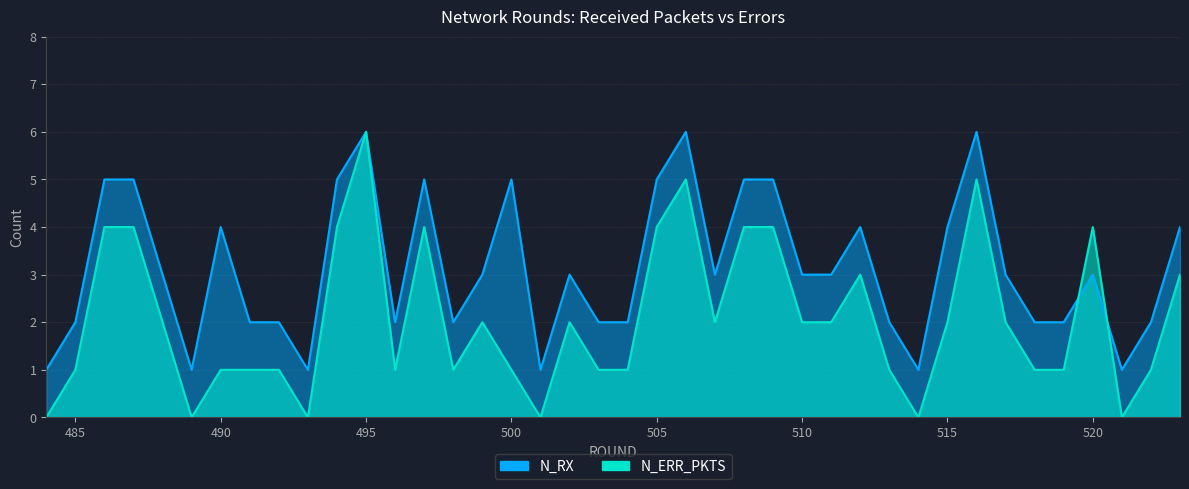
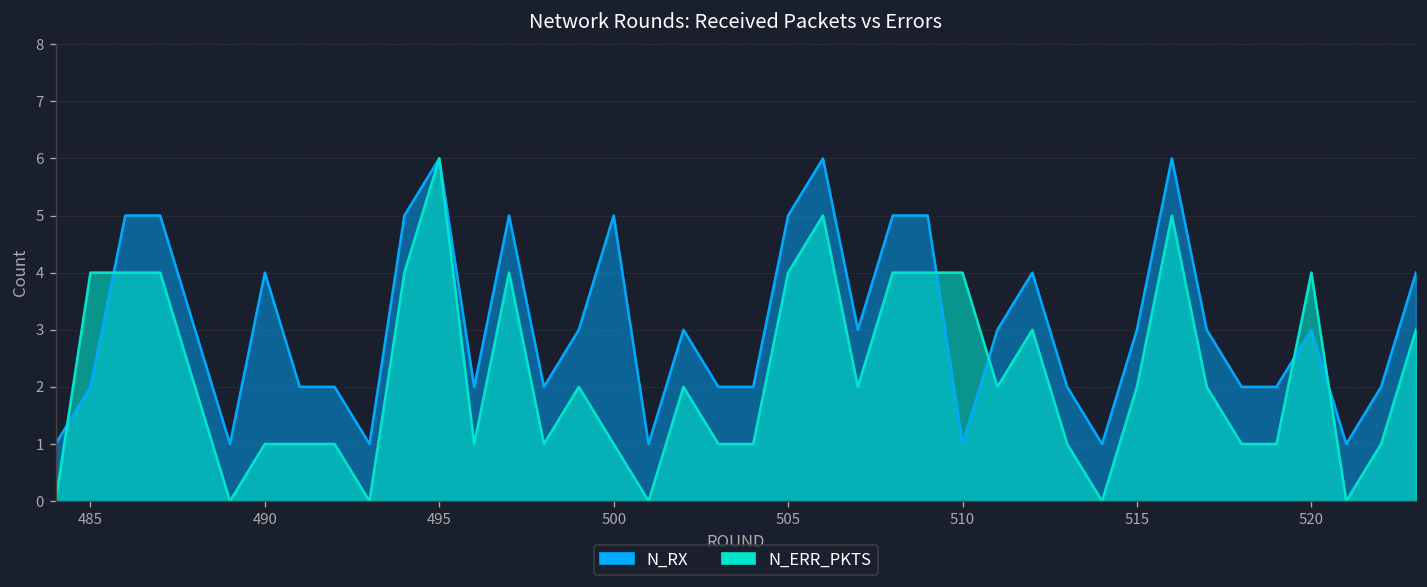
  {
    "N_RX": {
      "485": 2,
      "490": 4,
      "500": 5,
      "505": 5,
-     "510": 3,
-     "515": 4,
+     "510": 1,
+     "515": 3,
      "520": 3
    },
    "N_ERR_PKTS": {
-     "485": 1,
+     "485": 4,
      "490": 1,
      "500": 1,
      "505": 4,
-     "510": 2,
+     "510": 4,
      "515": 2,
      "520": 4
    }
  }
